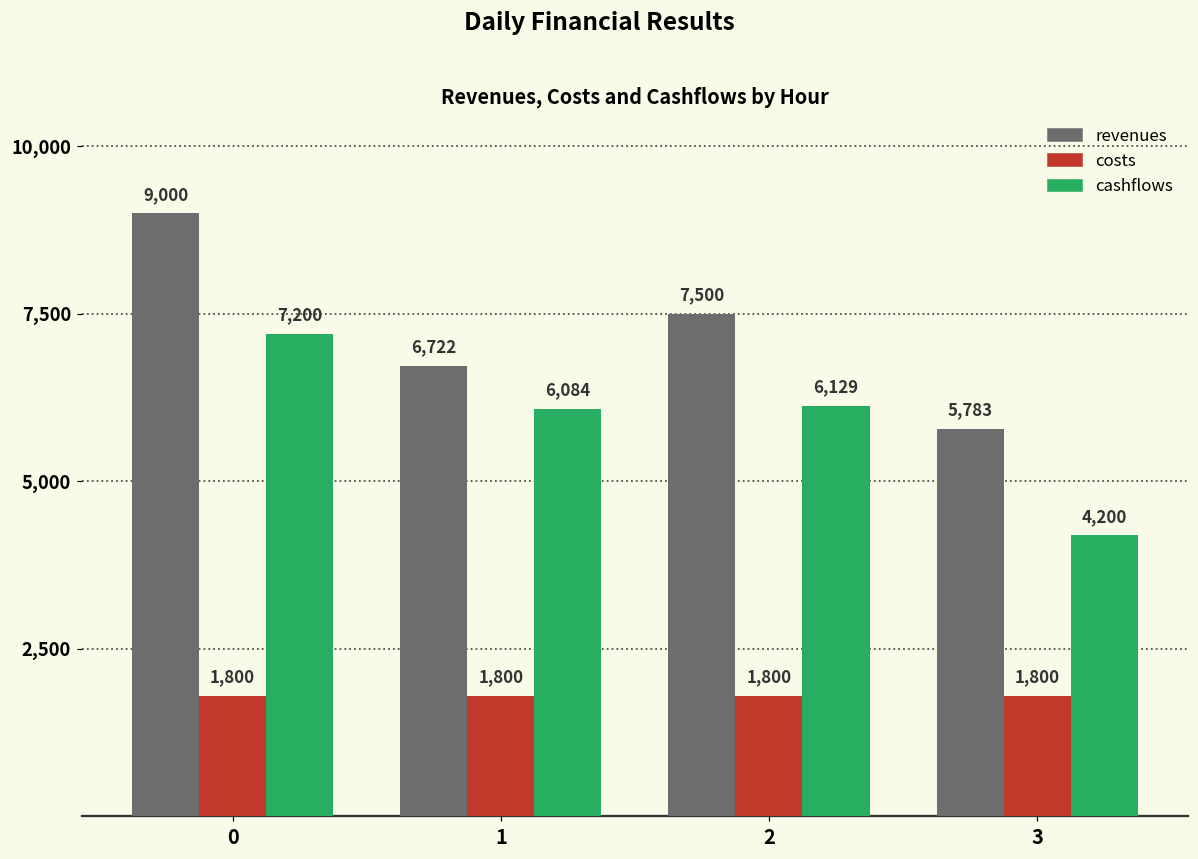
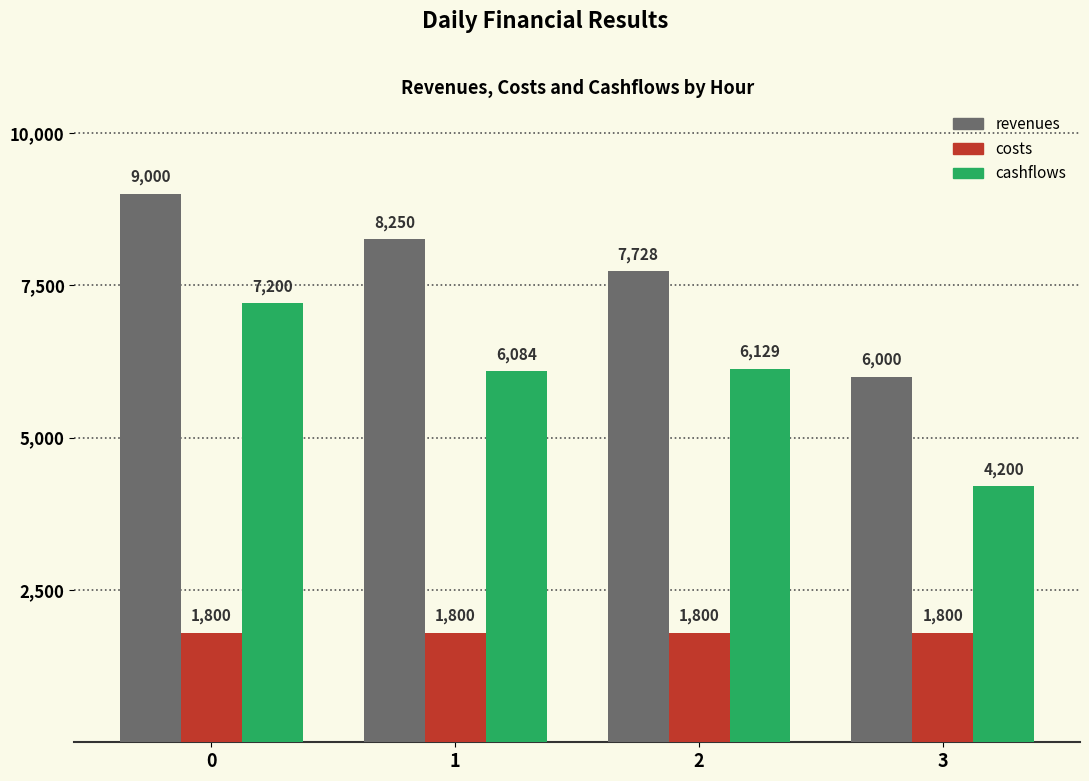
  {
    "revenues": {
      "0": "9,000",
-     "1": "6,722",
-     "2": "7,500",
-     "3": "5,783"
+     "1": "8,250",
+     "2": "7,728",
+     "3": "6,000"
    },
    "costs": {
      "0": "1,800",
      "1": "1,800",
      "2": "1,800",
      "3": "1,800"
    },
    "cashflows": {
      "0": "7,200",
      "1": "6,084",
      "2": "6,129",
      "3": "4,200"
    }
  }
